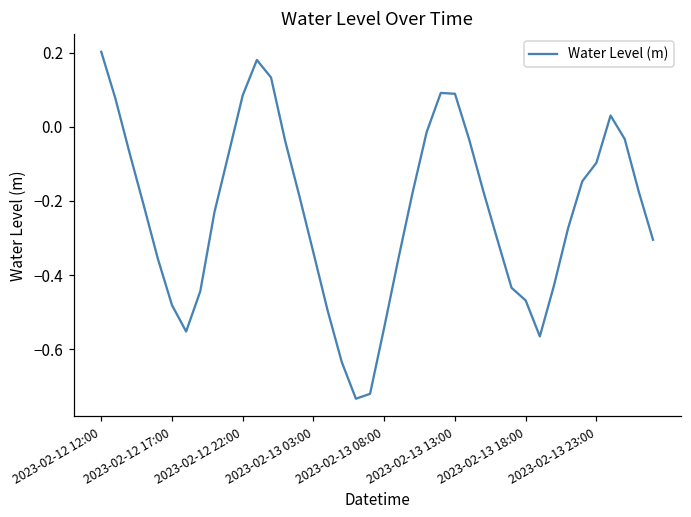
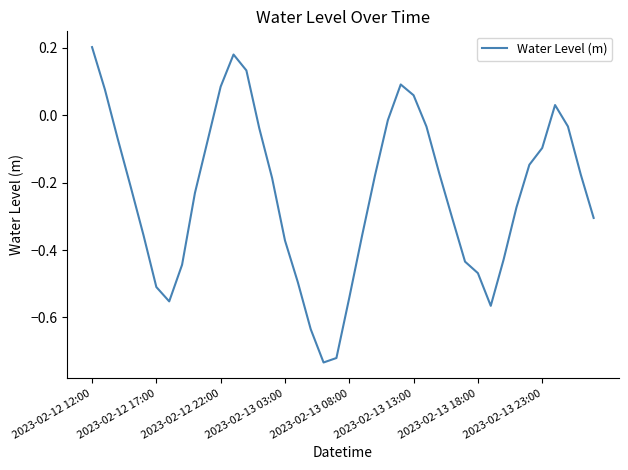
  {
    "2023-02-12 12:00": 0.20,
-   "2023-02-12 17:00": -0.48,
+   "2023-02-12 17:00": -0.51,
    "2023-02-12 22:00": 0.09,
-   "2023-02-13 03:00": -0.34,
+   "2023-02-13 03:00": -0.37,
    "2023-02-13 08:00": -0.54,
-   "2023-02-13 13:00": 0.09,
+   "2023-02-13 13:00": 0.06,
    "2023-02-13 18:00": -0.47,
    "2023-02-13 23:00": -0.10
  }
